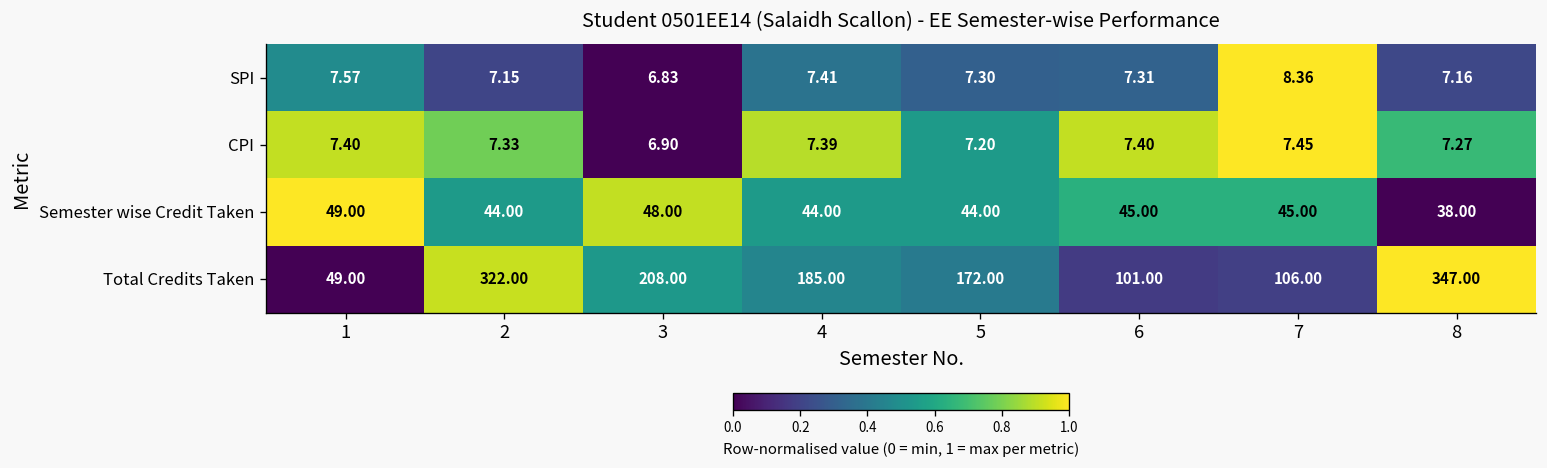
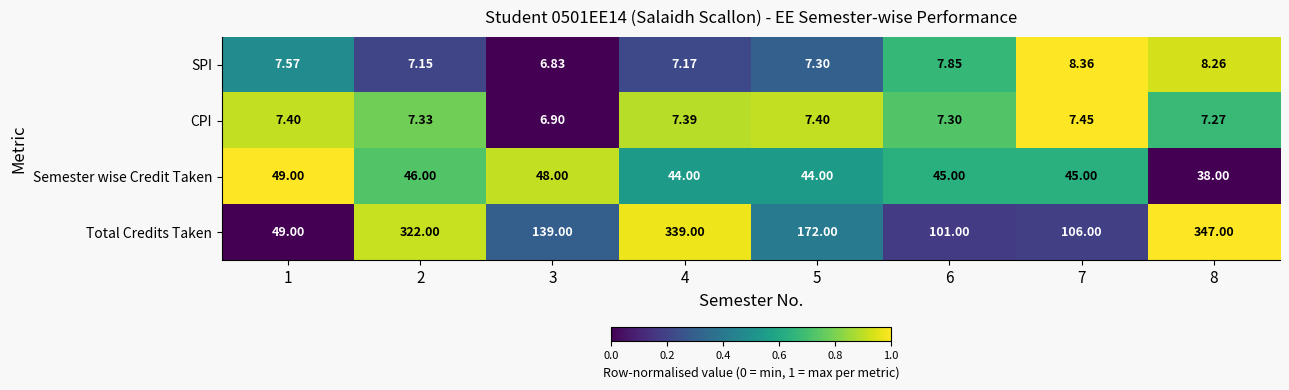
  {
    "SPI": {
      "1": 7.57,
      "2": 7.15,
      "3": 6.83,
-     "4": 7.41,
+     "4": 7.17,
      "5": 7.30,
-     "6": 7.31,
+     "6": 7.85,
      "7": 8.36,
-     "8": 7.16
+     "8": 8.26
    },
    "CPI": {
      "1": 7.40,
      "2": 7.33,
      "3": 6.90,
      "4": 7.39,
-     "5": 7.20,
-     "6": 7.40,
+     "5": 7.40,
+     "6": 7.30,
      "7": 7.45,
      "8": 7.27
    },
    "Semester wise Credit Taken": {
      "1": 49.00,
-     "2": 44.00,
+     "2": 46.00,
      "3": 48.00,
      "4": 44.00,
      "5": 44.00,
      "6": 45.00,
      "7": 45.00,
      "8": 38.00
    },
    "Total Credits Taken": {
      "1": 49.00,
      "2": 322.00,
-     "3": 208.00,
-     "4": 185.00,
+     "3": 139.00,
+     "4": 339.00,
      "5": 172.00,
      "6": 101.00,
      "7": 106.00,
      "8": 347.00
    }
  }
